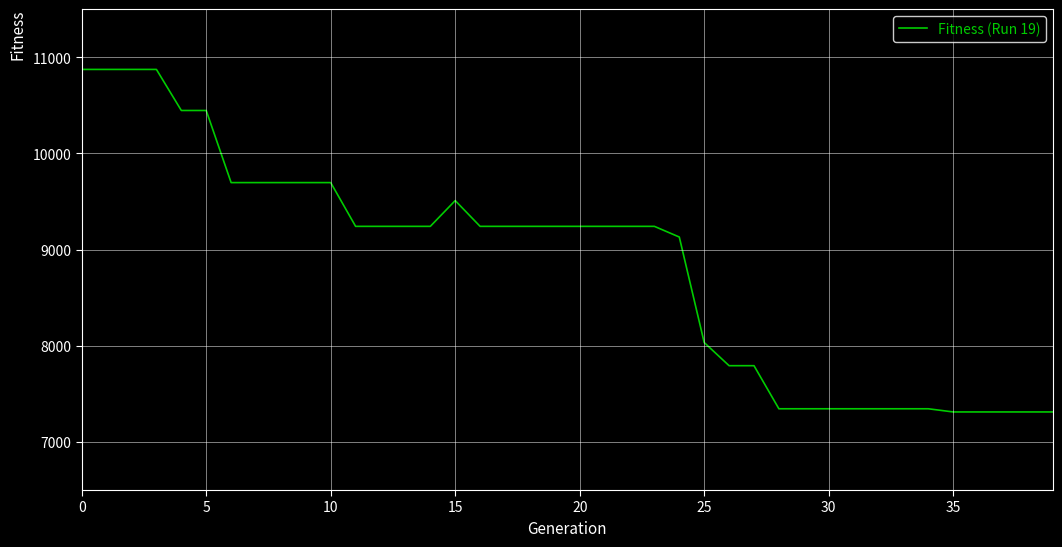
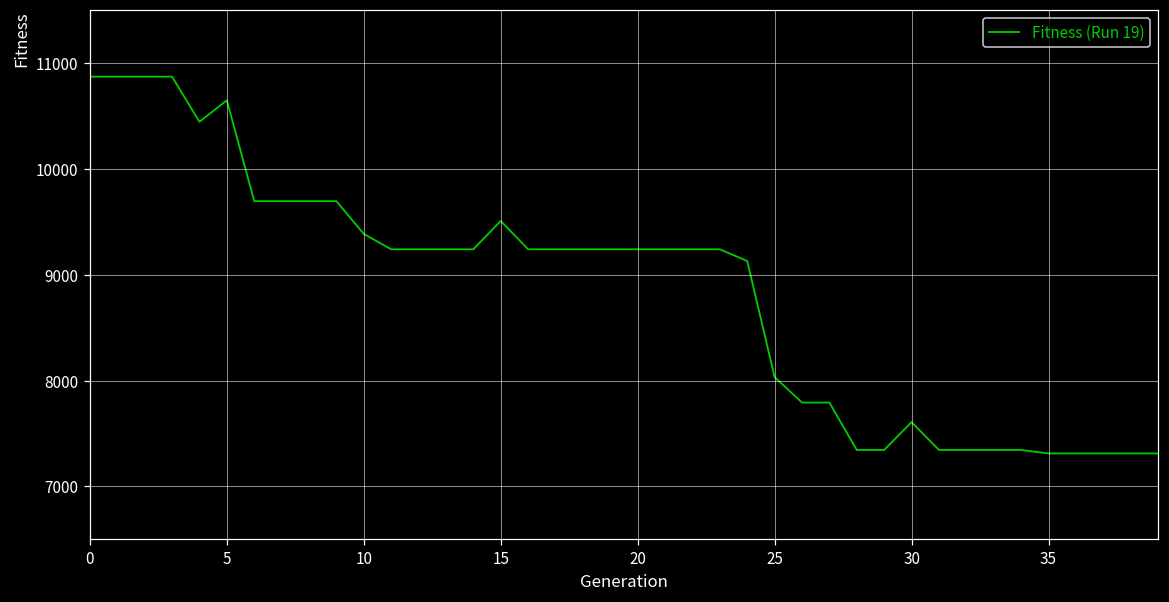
  {
    "0": 10900,
-   "5": 10400,
-   "10": 9700,
+   "5": 10700,
+   "10": 9400,
    "15": 9500,
    "20": 9200,
    "25": 8000,
-   "30": 7300,
+   "30": 7600,
    "35": 7300
  }
